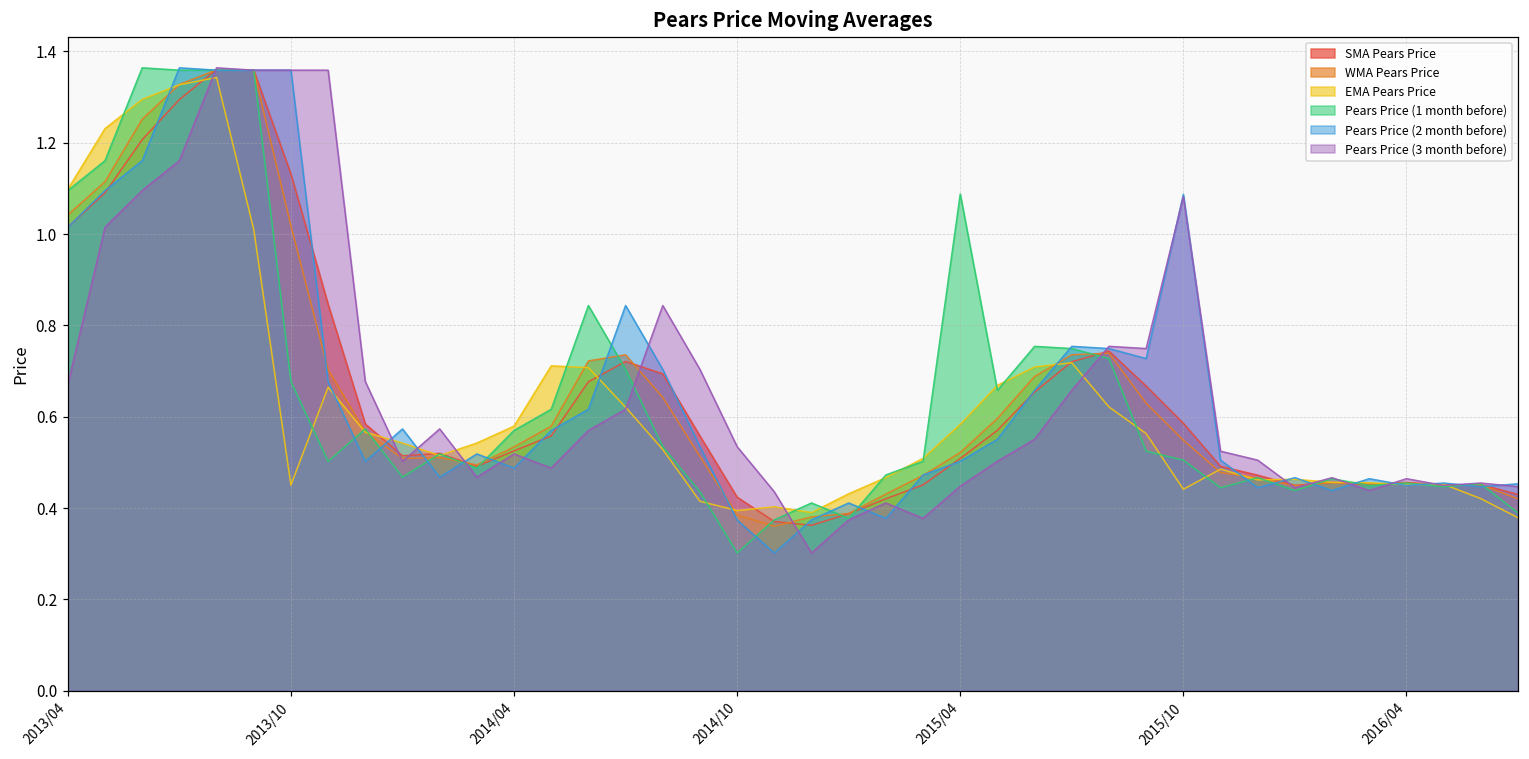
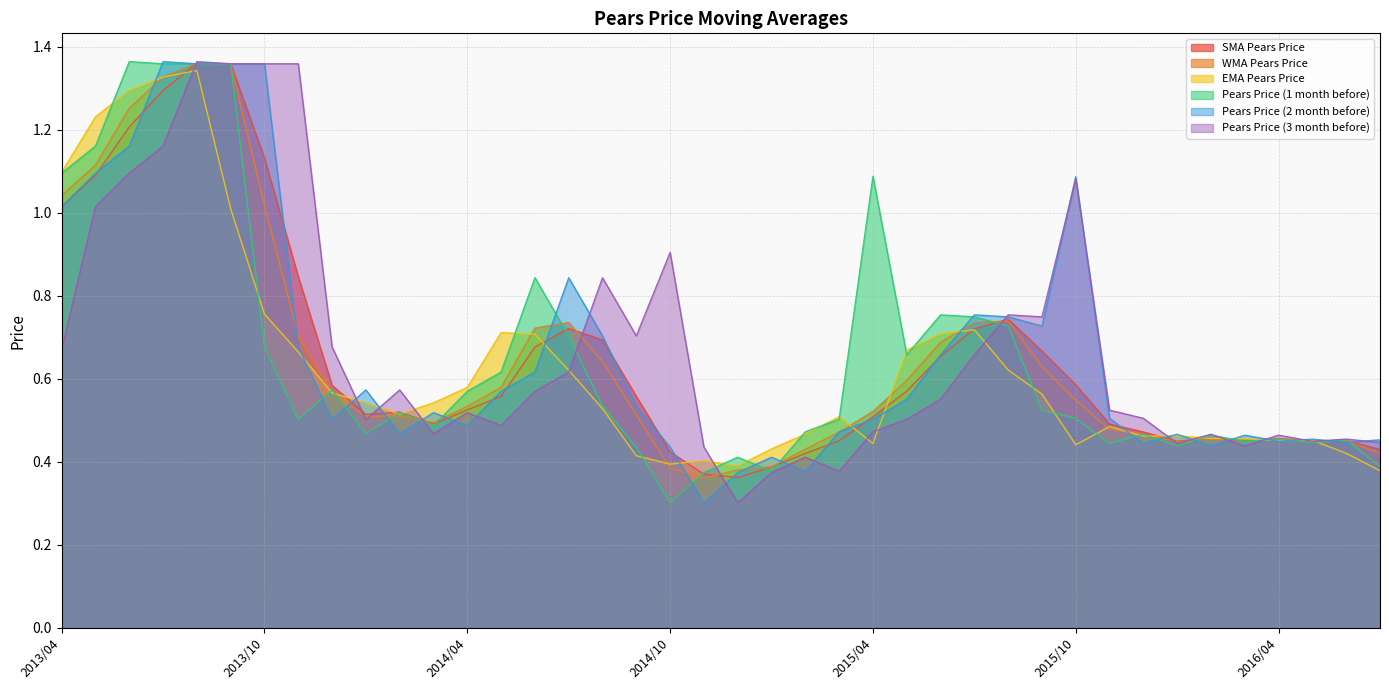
  {
    "EMA Pears Price": {
-     "2013/10": 0.45,
+     "2013/10": 0.76,
      "2014/04": 0.58,
      "2014/10": 0.39,
-     "2015/04": 0.58,
+     "2015/04": 0.44,
      "2015/10": 0.44
    },
    "Pears Price (1 month before)": {
      "2013/10": 0.68,
      "2014/04": 0.57,
      "2014/10": 0.30,
      "2015/04": 1.09,
      "2015/10": 0.51
    },
    "Pears Price (2 month before)": {
      "2014/04": 0.49,
-     "2014/10": 0.37
+     "2014/10": 0.44
    },
    "Pears Price (3 month before)": {
      "2013/04": 0.67,
      "2014/04": 0.52,
-     "2014/10": 0.53,
-     "2015/04": 0.45,
+     "2014/10": 0.90,
+     "2015/04": 0.47,
      "2016/04": 0.46
    }
  }
